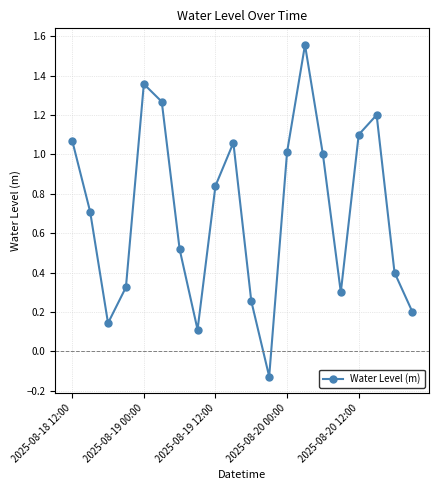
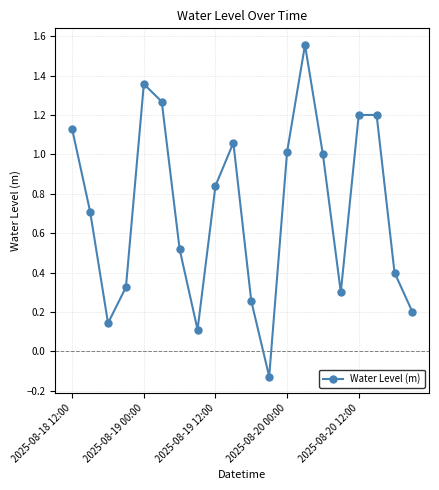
  {
-   "2025-08-18 12:00": 1.07,
+   "2025-08-18 12:00": 1.13,
    "2025-08-19 00:00": 1.36,
    "2025-08-19 12:00": 0.84,
    "2025-08-20 00:00": 1.01,
-   "2025-08-20 12:00": 1.1
+   "2025-08-20 12:00": 1.2
  }
